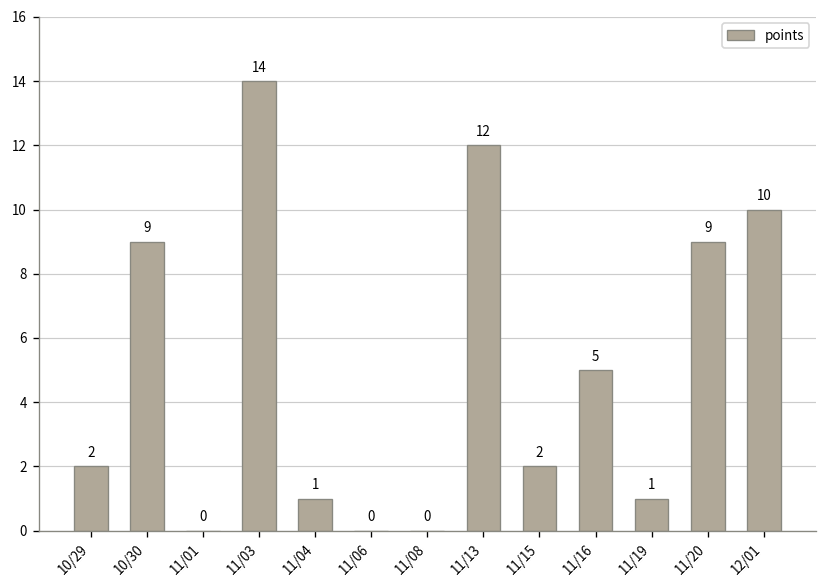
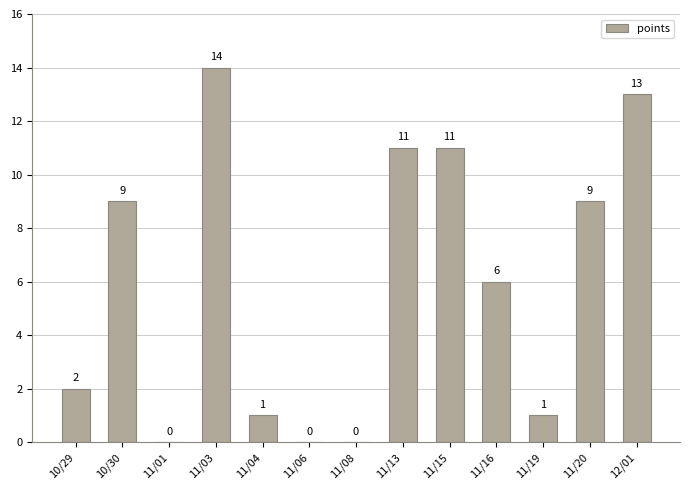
  {
    "10/29": 2,
    "10/30": 9,
    "11/01": 0,
    "11/03": 14,
    "11/04": 1,
    "11/06": 0,
    "11/08": 0,
-   "11/13": 12,
-   "11/15": 2,
-   "11/16": 5,
+   "11/13": 11,
+   "11/15": 11,
+   "11/16": 6,
    "11/19": 1,
    "11/20": 9,
-   "12/01": 10
+   "12/01": 13
  }
